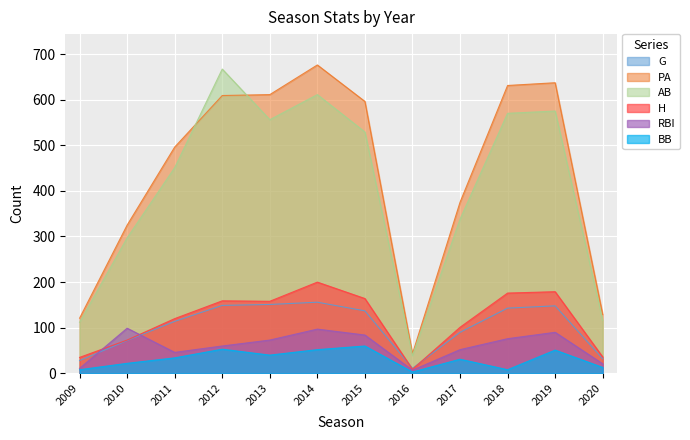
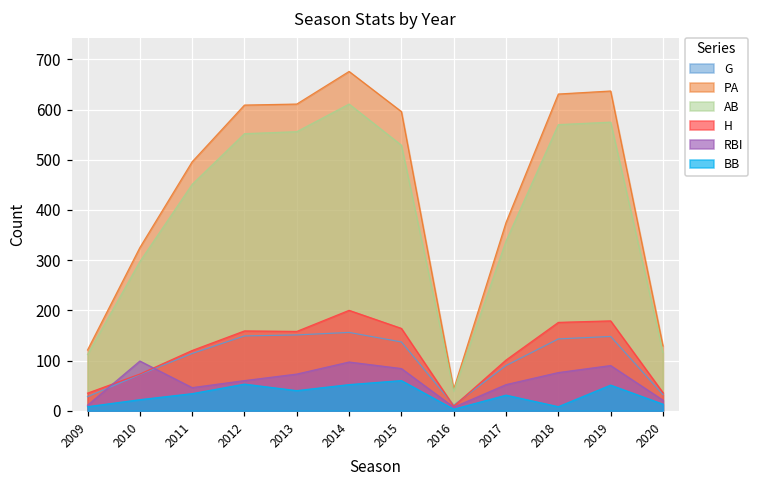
  {
    "G": {
      "2009": 30,
      "2011": 110,
      "2012": 150,
      "2013": 150,
      "2014": 160,
      "2015": 140,
      "2017": 90,
      "2018": 140,
      "2019": 150
    },
    "PA": {
      "2009": 120,
      "2010": 330,
      "2011": 500,
      "2012": 610,
      "2013": 610,
      "2014": 680,
      "2015": 600,
      "2017": 380,
      "2018": 630,
      "2019": 640,
      "2020": 130
    },
    "AB": {
      "2009": 110,
      "2010": 300,
      "2011": 450,
-     "2012": 670,
+     "2012": 550,
      "2013": 560,
      "2014": 610,
      "2015": 530,
      "2017": 340,
      "2018": 570,
      "2019": 580,
      "2020": 120
    },
    "H": {
      "2009": 40,
      "2011": 120,
      "2012": 160,
      "2013": 160,
      "2014": 200,
      "2015": 160,
      "2017": 100,
      "2018": 180,
      "2019": 180
    },
    "RBI": {
      "2010": 100,
      "2011": 50,
      "2012": 60,
      "2013": 70,
      "2014": 100,
      "2015": 80,
      "2017": 50,
      "2018": 80,
      "2019": 90,
      "2020": 20
    },
    "BB": {
      "2010": 20,
      "2011": 30,
      "2012": 50,
      "2013": 40,
      "2014": 50,
      "2015": 60,
      "2017": 30,
      "2018": 10,
      "2019": 50,
      "2020": 10
    }
  }
